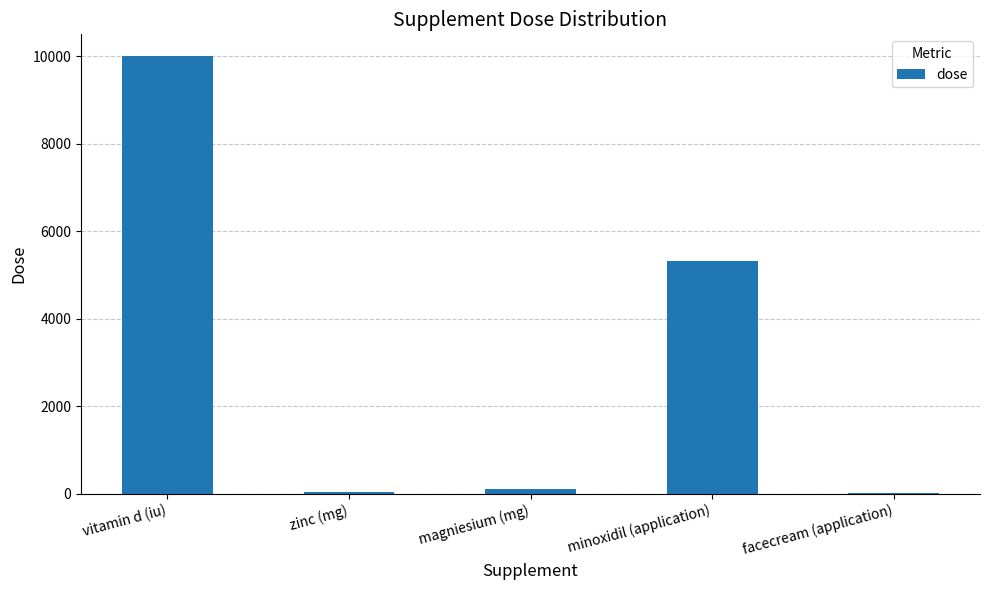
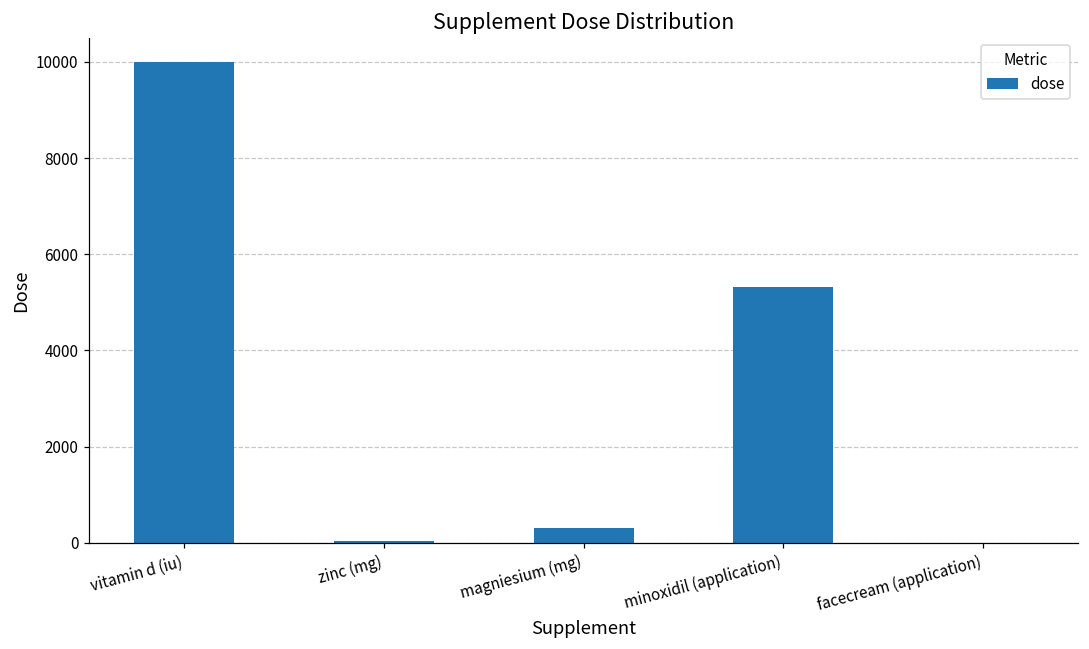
  {
    "vitamin d (iu)": 10000,
-   "magniesium (mg)": 100,
+   "magniesium (mg)": 300,
    "minoxidil (application)": 5300
  }
